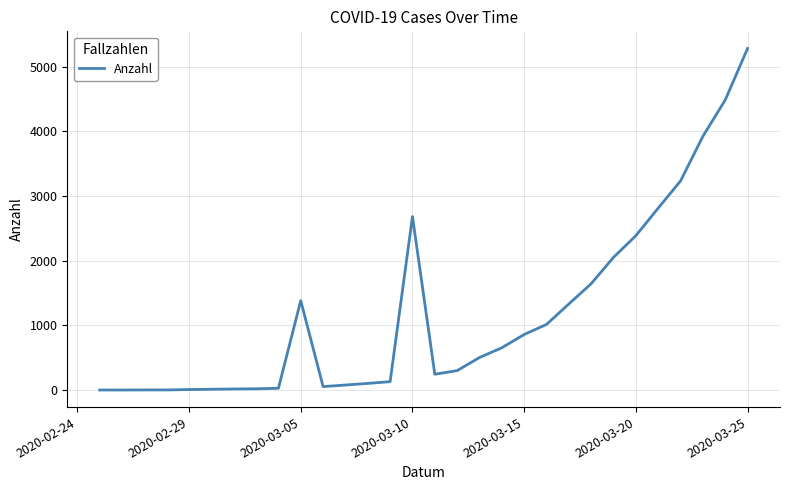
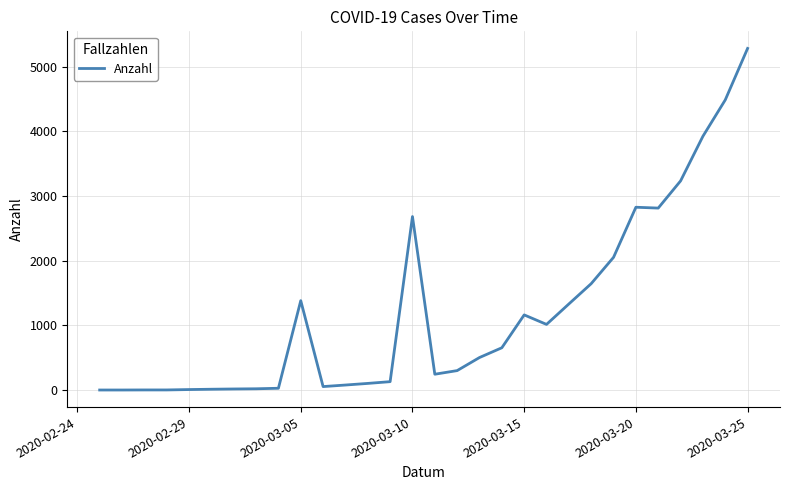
  {
    "2020-02-29": 0,
    "2020-03-05": 1400,
    "2020-03-10": 2700,
-   "2020-03-15": 900,
-   "2020-03-20": 2400,
+   "2020-03-15": 1200,
+   "2020-03-20": 2800,
    "2020-03-25": 5300
  }
